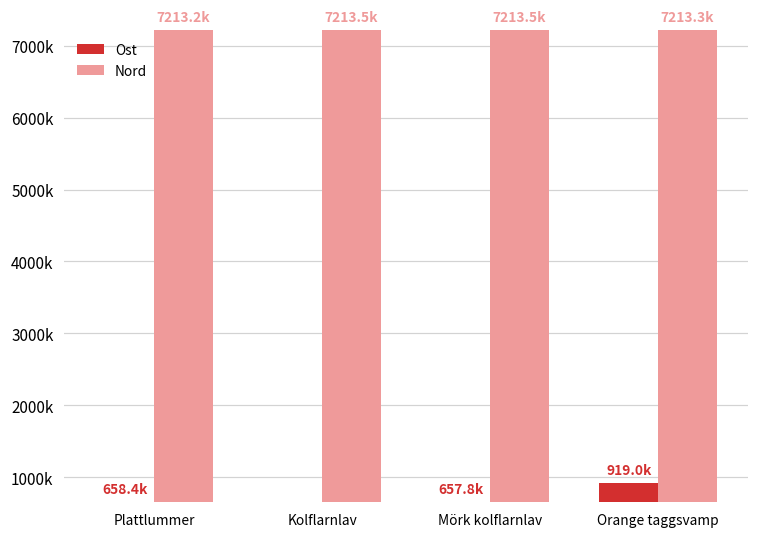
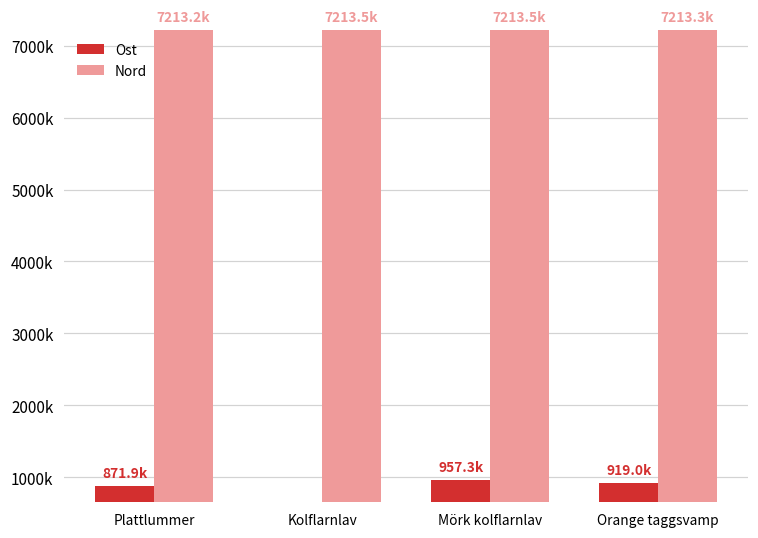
  {
    "Ost": {
-     "Plattlummer": "658.4k",
-     "Mörk kolflarnlav": "657.8k",
+     "Plattlummer": "871.9k",
+     "Mörk kolflarnlav": "957.3k",
      "Orange taggsvamp": "919.0k"
    },
    "Nord": {
      "Plattlummer": "7213.2k",
      "Kolflarnlav": "7213.5k",
      "Mörk kolflarnlav": "7213.5k",
      "Orange taggsvamp": "7213.3k"
    }
  }
